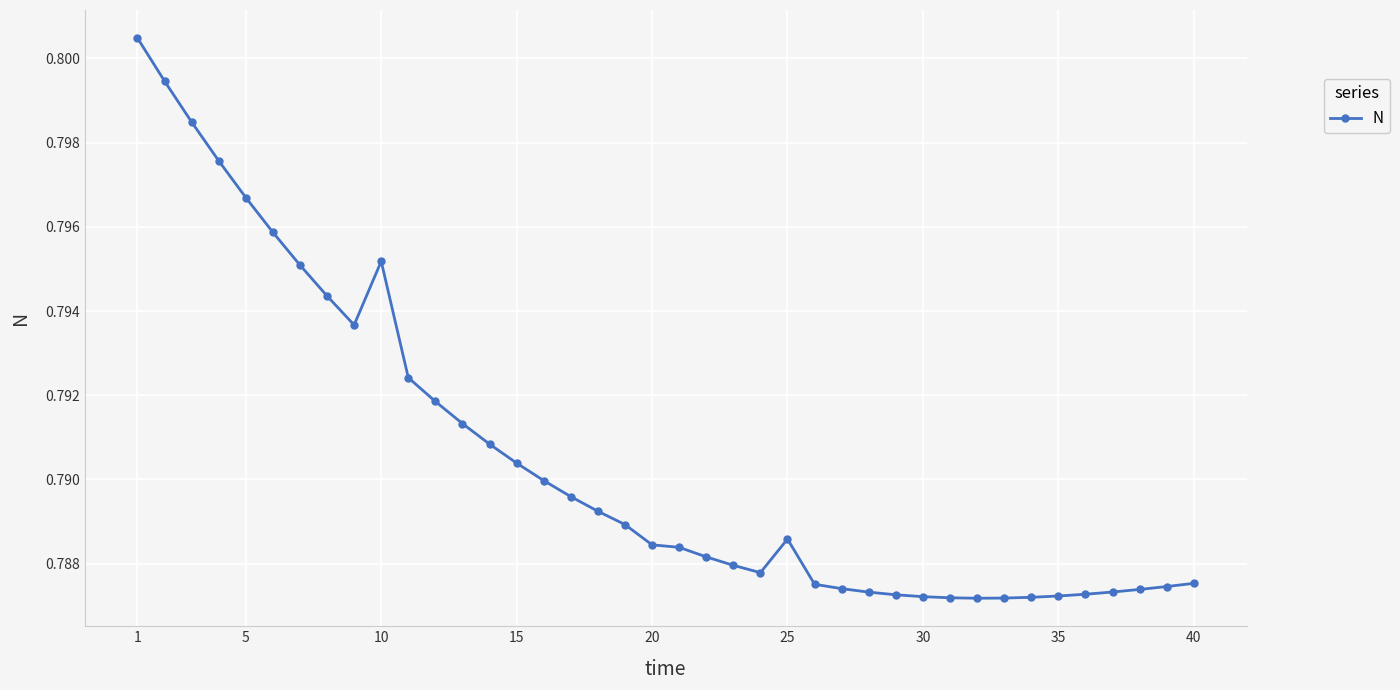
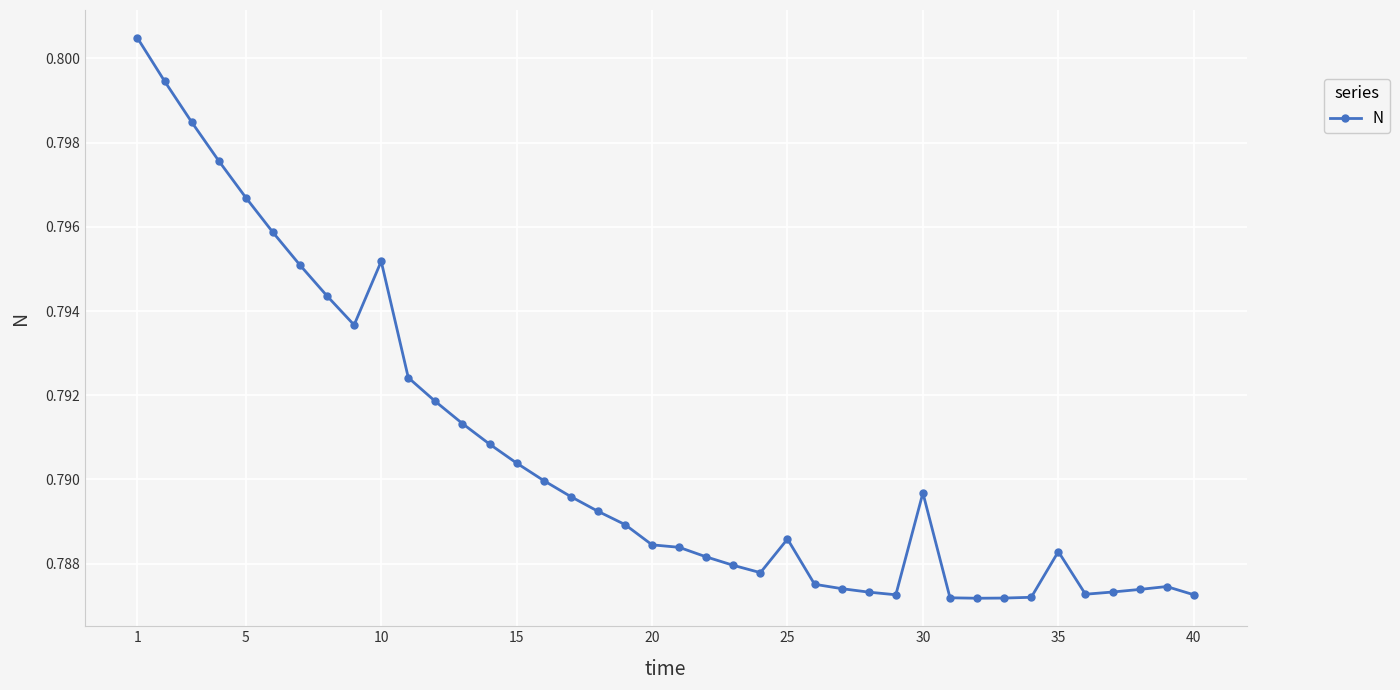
  {
    "1": 0.8005,
    "5": 0.7967,
    "10": 0.7952,
    "15": 0.7904,
    "20": 0.7884,
    "25": 0.7886,
-   "30": 0.7872,
-   "35": 0.7872,
-   "40": 0.7875
+   "30": 0.7897,
+   "35": 0.7883,
+   "40": 0.7873
  }
